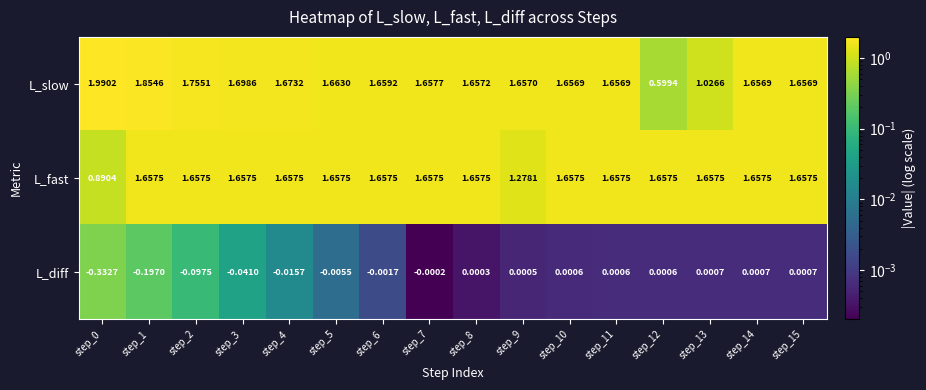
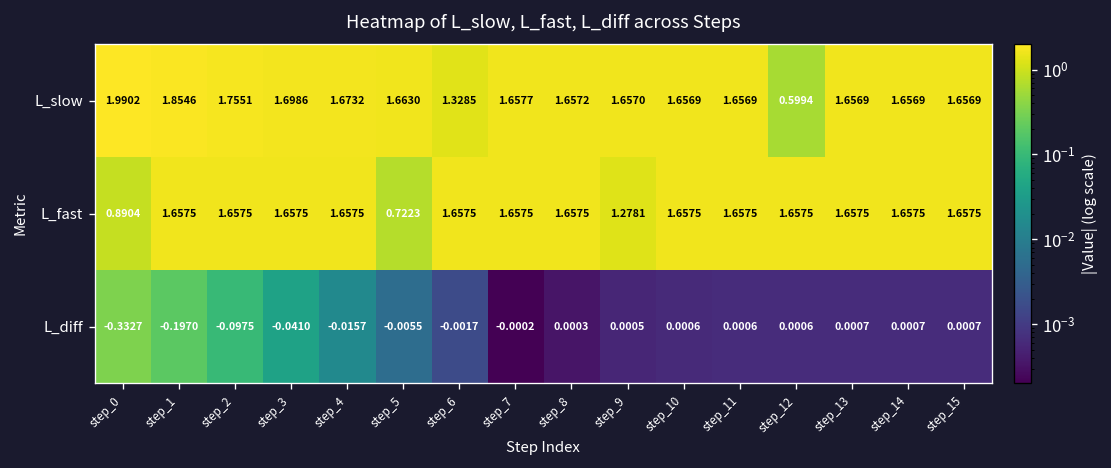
  {
    "L_slow": {
      "step_0": 1.9902,
      "step_1": 1.8546,
      "step_2": 1.7551,
      "step_3": 1.6986,
      "step_4": 1.6732,
      "step_5": 1.6630,
-     "step_6": 1.6592,
+     "step_6": 1.3285,
      "step_7": 1.6577,
      "step_8": 1.6572,
      "step_9": 1.6570,
      "step_10": 1.6569,
      "step_11": 1.6569,
      "step_12": 0.5994,
-     "step_13": 1.0266,
+     "step_13": 1.6569,
      "step_14": 1.6569,
      "step_15": 1.6569
    },
    "L_fast": {
      "step_0": 0.8904,
      "step_1": 1.6575,
      "step_2": 1.6575,
      "step_3": 1.6575,
      "step_4": 1.6575,
-     "step_5": 1.6575,
+     "step_5": 0.7223,
      "step_6": 1.6575,
      "step_7": 1.6575,
      "step_8": 1.6575,
      "step_9": 1.2781,
      "step_10": 1.6575,
      "step_11": 1.6575,
      "step_12": 1.6575,
      "step_13": 1.6575,
      "step_14": 1.6575,
      "step_15": 1.6575
    },
    "L_diff": {
      "step_0": -0.3327,
      "step_1": -0.1970,
      "step_2": -0.0975,
      "step_3": -0.0410,
      "step_4": -0.0157,
      "step_5": -0.0055,
      "step_6": -0.0017,
      "step_7": -0.0002,
      "step_8": 0.0003,
      "step_9": 0.0005,
      "step_10": 0.0006,
      "step_11": 0.0006,
      "step_12": 0.0006,
      "step_13": 0.0007,
      "step_14": 0.0007,
      "step_15": 0.0007
    }
  }
